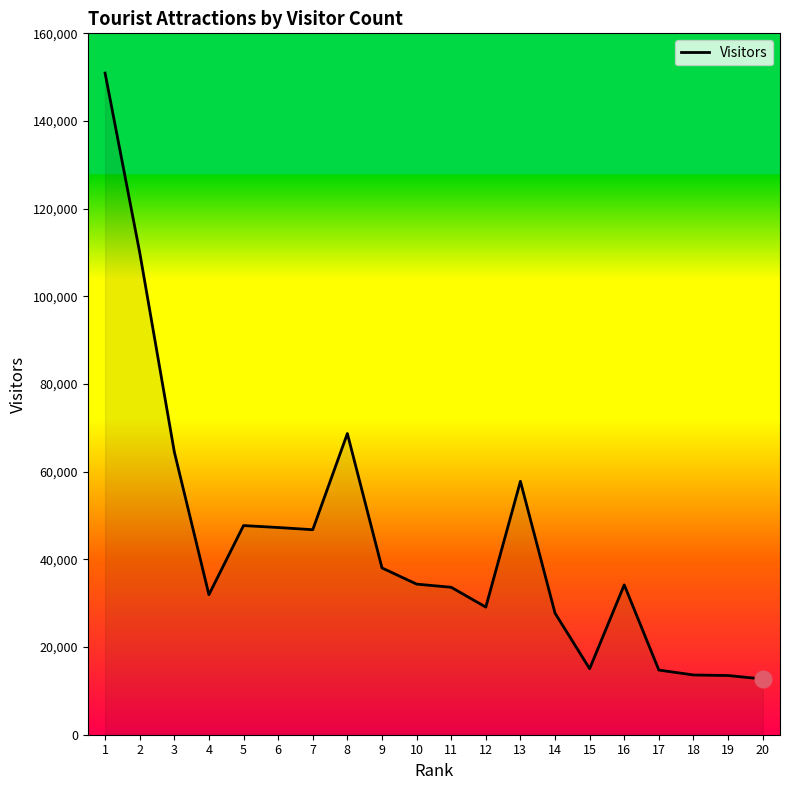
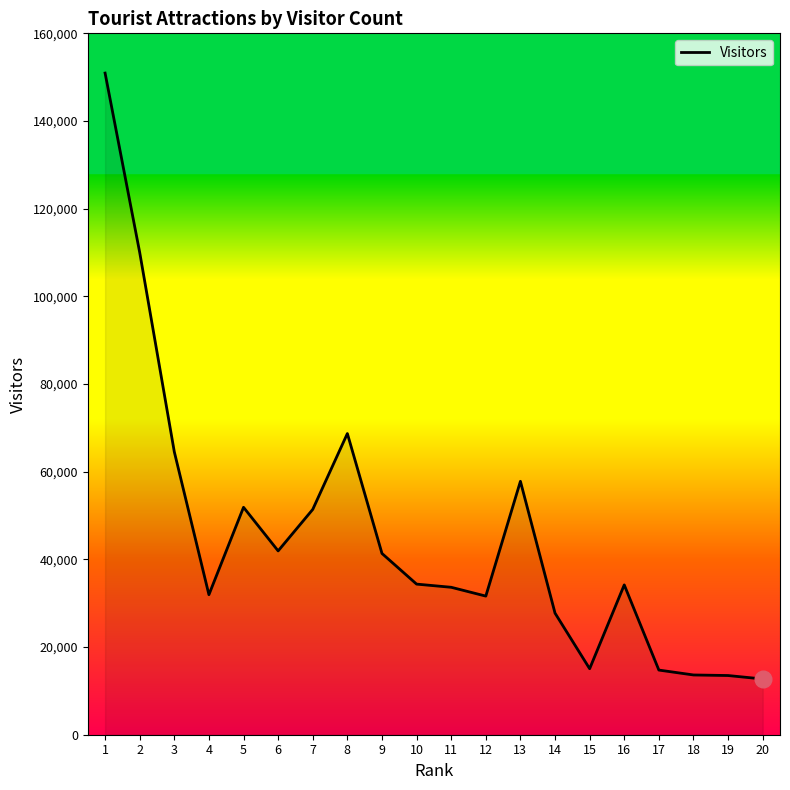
  {
    "Visitors": {
      "1": "151,000",
      "2": "110,000",
      "3": "65,000",
      "4": "32,000",
-     "5": "48,000",
-     "6": "47,000",
-     "7": "47,000",
+     "5": "52,000",
+     "6": "42,000",
+     "7": "51,000",
      "8": "69,000",
-     "9": "38,000",
+     "9": "41,000",
      "10": "34,000",
      "11": "34,000",
-     "12": "29,000",
+     "12": "32,000",
      "13": "58,000",
      "14": "28,000",
      "15": "15,000",
      "16": "34,000",
      "17": "15,000",
      "18": "14,000",
      "19": "14,000"
    }
  }
